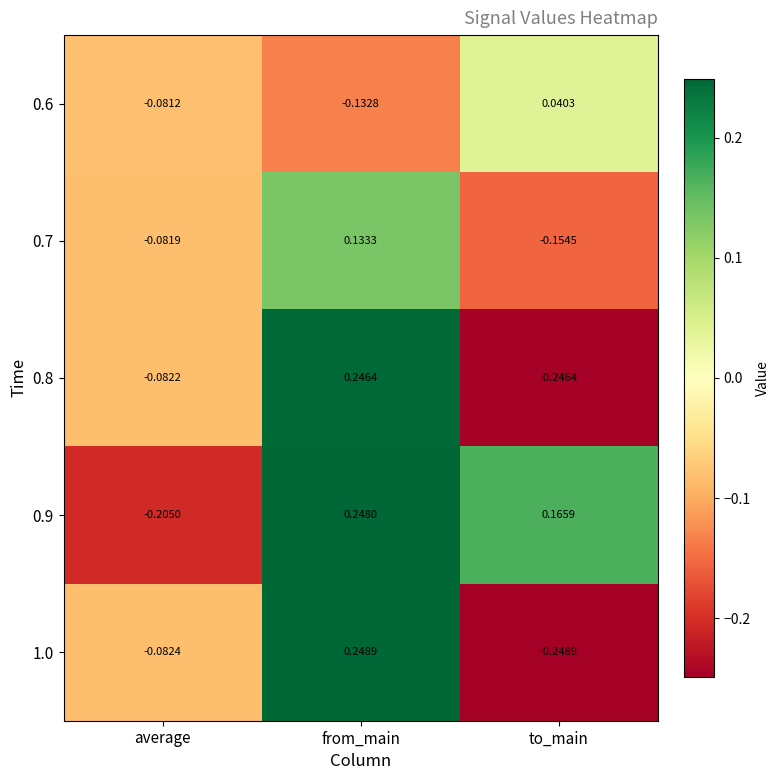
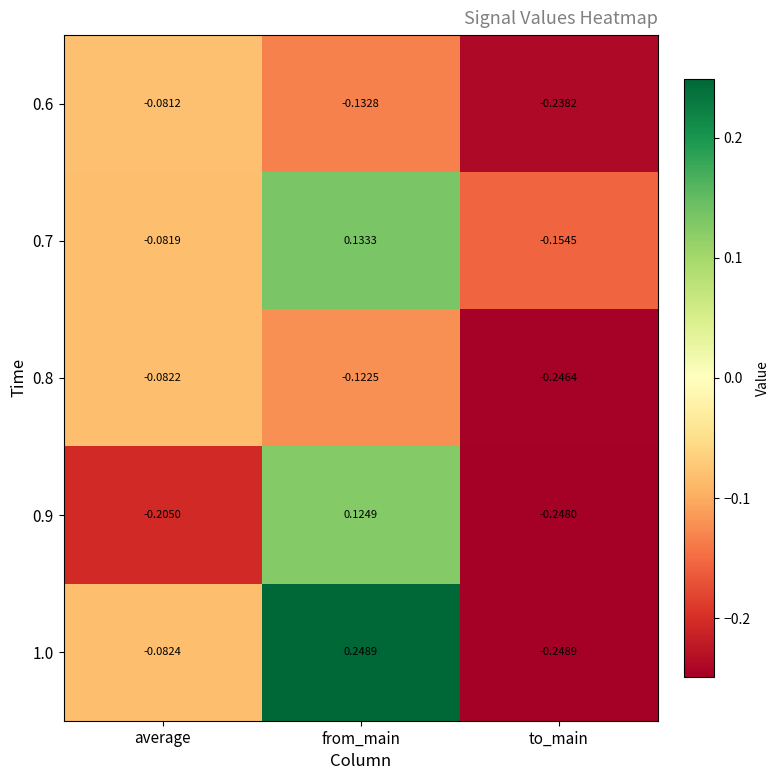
  {
    "0.6": {
      "average": -0.0812,
      "from_main": -0.1328,
-     "to_main": 0.0403
+     "to_main": -0.2382
    },
    "0.7": {
      "average": -0.0819,
      "from_main": 0.1333,
      "to_main": -0.1545
    },
    "0.8": {
      "average": -0.0822,
-     "from_main": 0.2464,
+     "from_main": -0.1225,
      "to_main": -0.2464
    },
    "0.9": {
      "average": -0.2050,
-     "from_main": 0.2480,
-     "to_main": 0.1659
+     "from_main": 0.1249,
+     "to_main": -0.2480
    },
    "1.0": {
      "average": -0.0824,
      "from_main": 0.2489,
      "to_main": -0.2489
    }
  }
